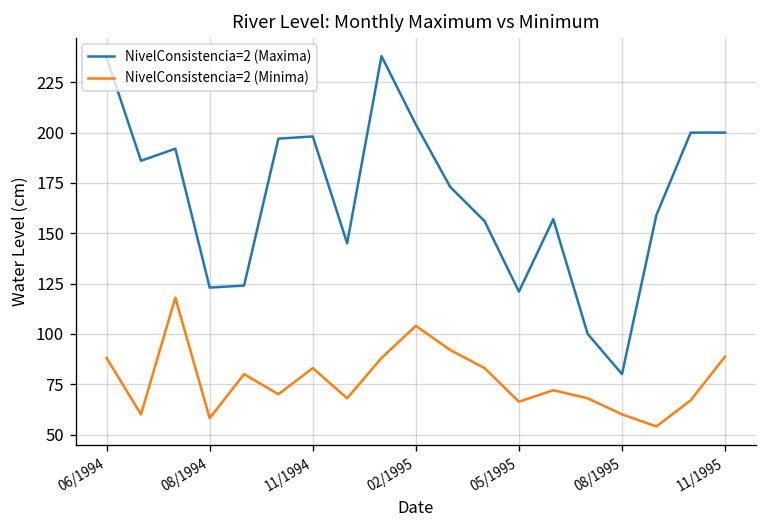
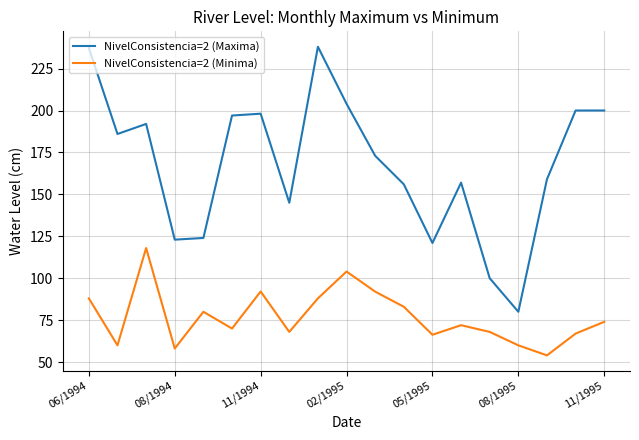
  {
    "NivelConsistencia=2 (Maxima)": {
      "08/1994": 123,
      "11/1994": 198,
      "02/1995": 204,
      "05/1995": 121,
      "08/1995": 80,
      "11/1995": 200
    },
    "NivelConsistencia=2 (Minima)": {
      "06/1994": 88,
      "08/1994": 58,
-     "11/1994": 83,
+     "11/1994": 92,
      "02/1995": 104,
      "05/1995": 66,
      "08/1995": 60,
-     "11/1995": 89
+     "11/1995": 74
    }
  }
